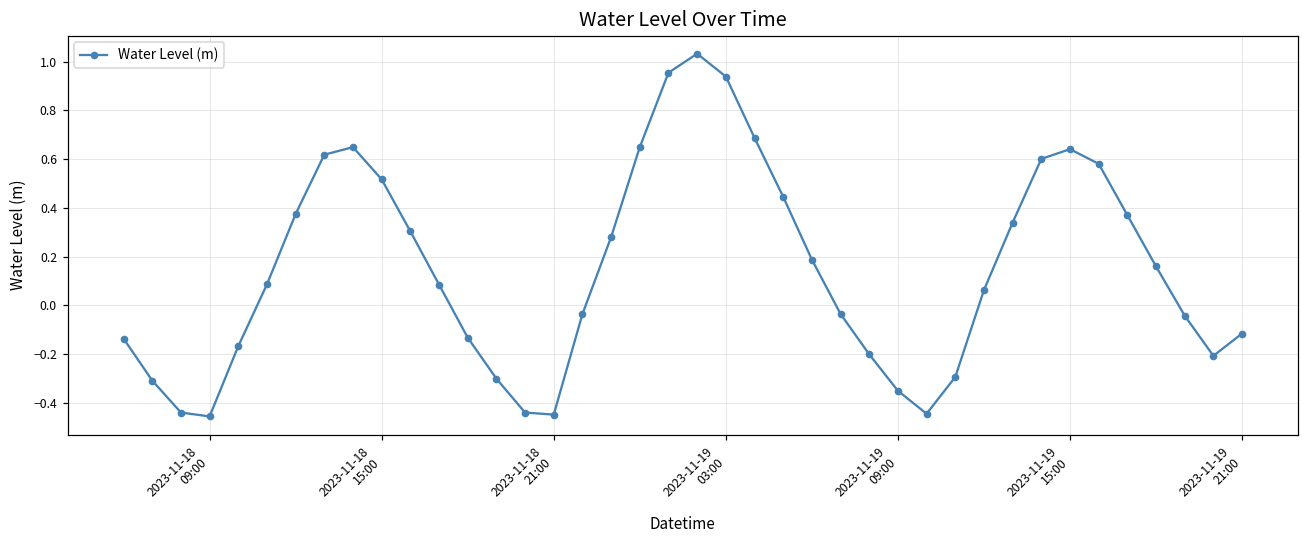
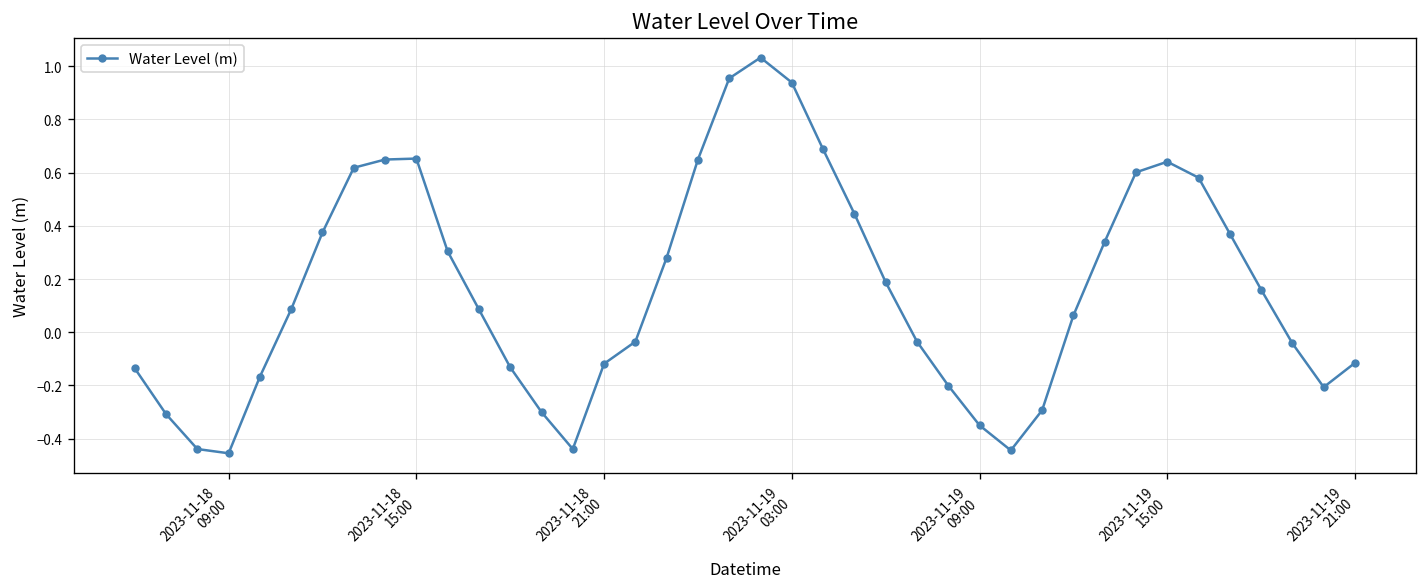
  {
    "2023-11-18 09:00": -0.46,
-   "2023-11-18 15:00": 0.52,
-   "2023-11-18 21:00": -0.45,
+   "2023-11-18 15:00": 0.65,
+   "2023-11-18 21:00": -0.12,
    "2023-11-19 03:00": 0.94,
    "2023-11-19 09:00": -0.35,
    "2023-11-19 15:00": 0.64,
    "2023-11-19 21:00": -0.12
  }
